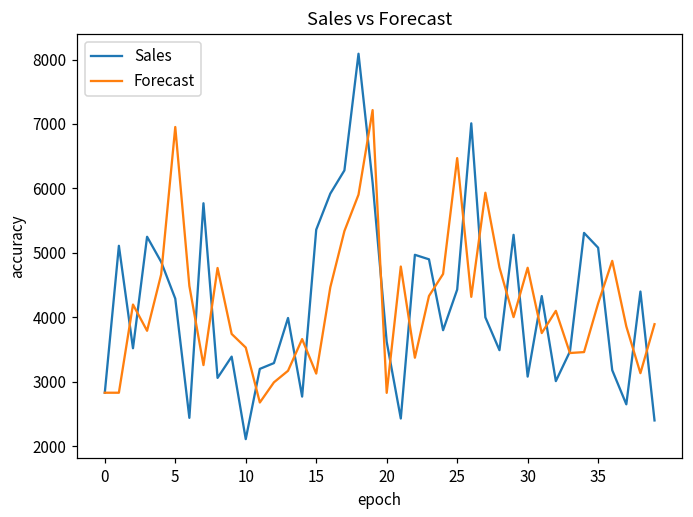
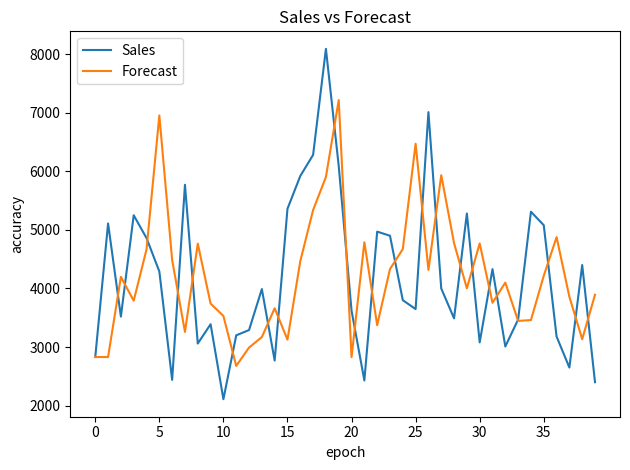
  {
    "Sales": {
      "5": 4300,
      "10": 2100,
      "15": 5400,
      "20": 3600,
-     "25": 4400,
+     "25": 3600,
      "30": 3100,
      "35": 5100
    },
    "Forecast": {
      "5": 7000,
      "10": 3500,
      "15": 3100,
      "20": 2800,
      "25": 6500,
      "30": 4800,
      "35": 4200
    }
  }
